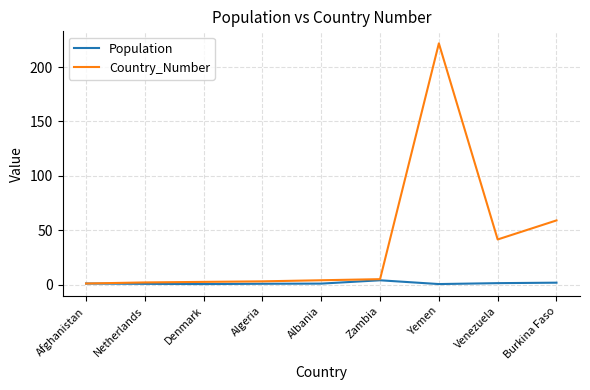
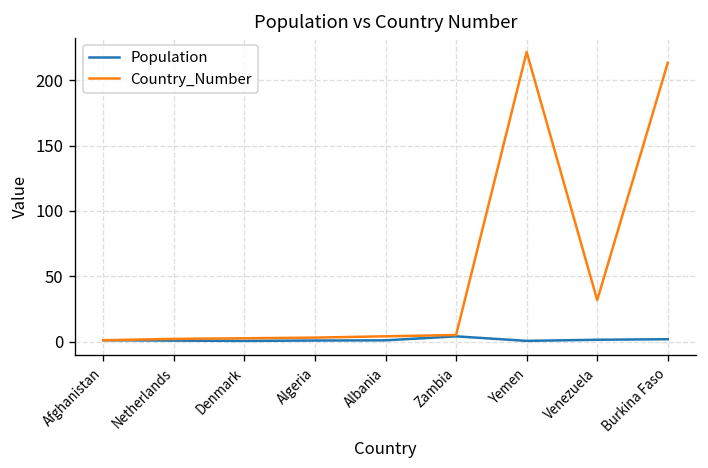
  {
    "Population": {
      "Albania": 1,
      "Yemen": 1,
      "Venezuela": 1,
      "Burkina Faso": 2
    },
    "Country_Number": {
      "Albania": 4,
      "Yemen": 222,
-     "Venezuela": 42,
-     "Burkina Faso": 59
+     "Venezuela": 32,
+     "Burkina Faso": 214
    }
  }
